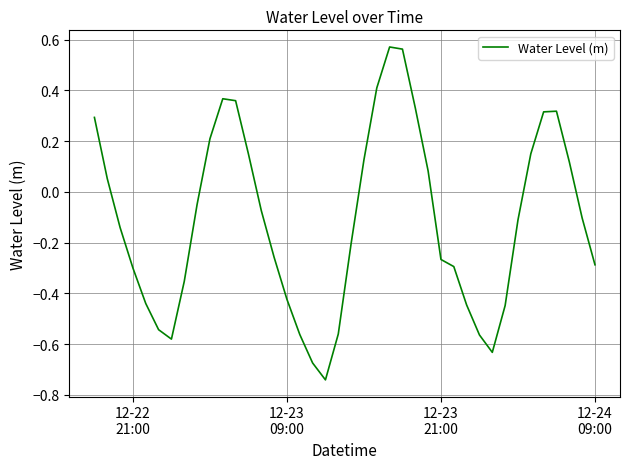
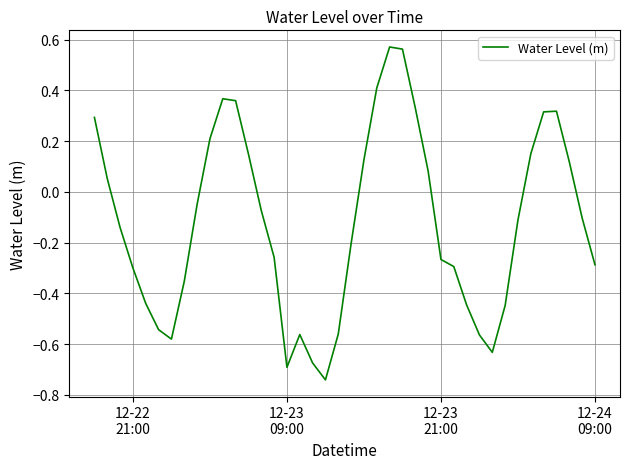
  {
    "12-22 21:00": -0.30,
-   "12-23 09:00": -0.42,
+   "12-23 09:00": -0.69,
    "12-23 21:00": -0.27,
    "12-24 09:00": -0.29
  }
